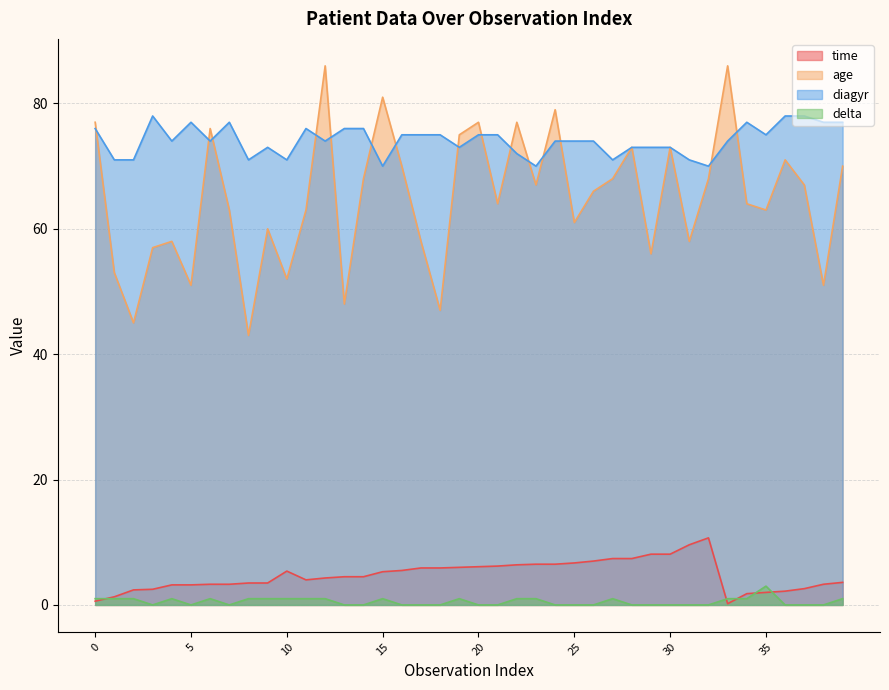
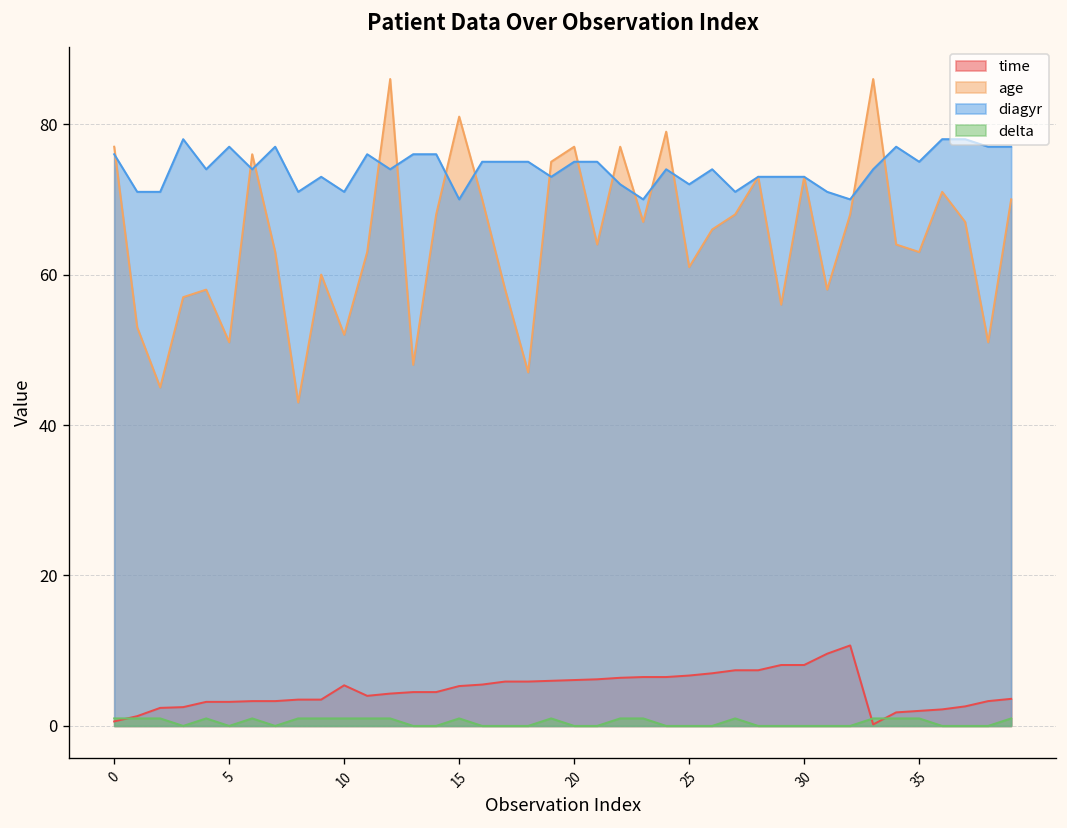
  {
    "time": {
      "5": 3,
      "10": 5,
      "15": 5,
      "20": 6,
      "25": 7,
      "30": 8,
      "35": 2
    },
    "age": {
      "0": 77,
      "5": 51,
      "10": 52,
      "15": 81,
      "20": 77,
      "25": 61,
      "35": 63
    },
    "diagyr": {
      "0": 76,
      "5": 77,
      "10": 71,
      "15": 70,
      "20": 75,
-     "25": 74,
+     "25": 72,
      "35": 75
    },
    "delta": {
      "5": 0,
      "10": 1,
      "15": 1,
      "20": 0,
      "25": 0,
      "30": 0,
-     "35": 3
+     "35": 1
    }
  }
